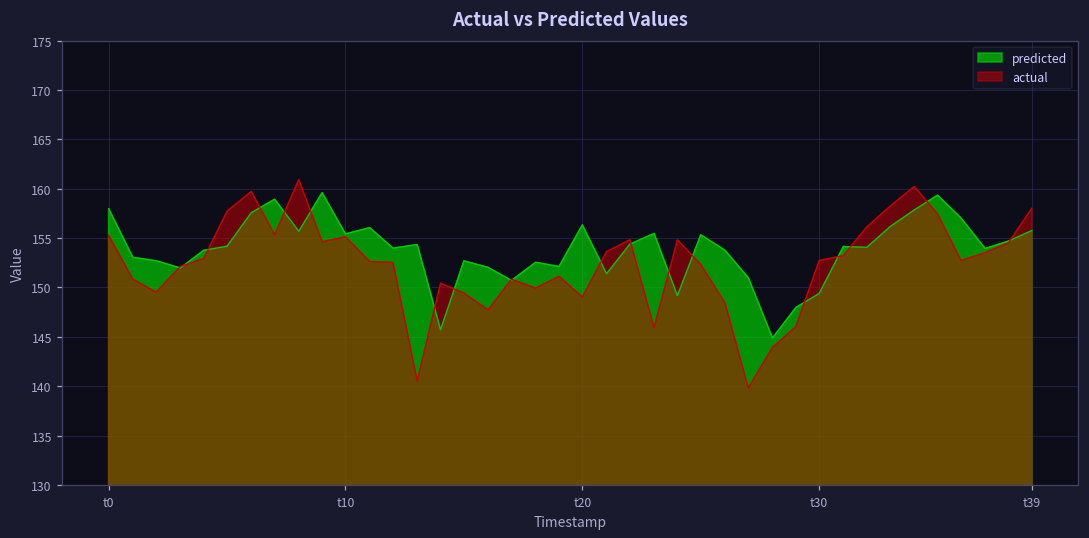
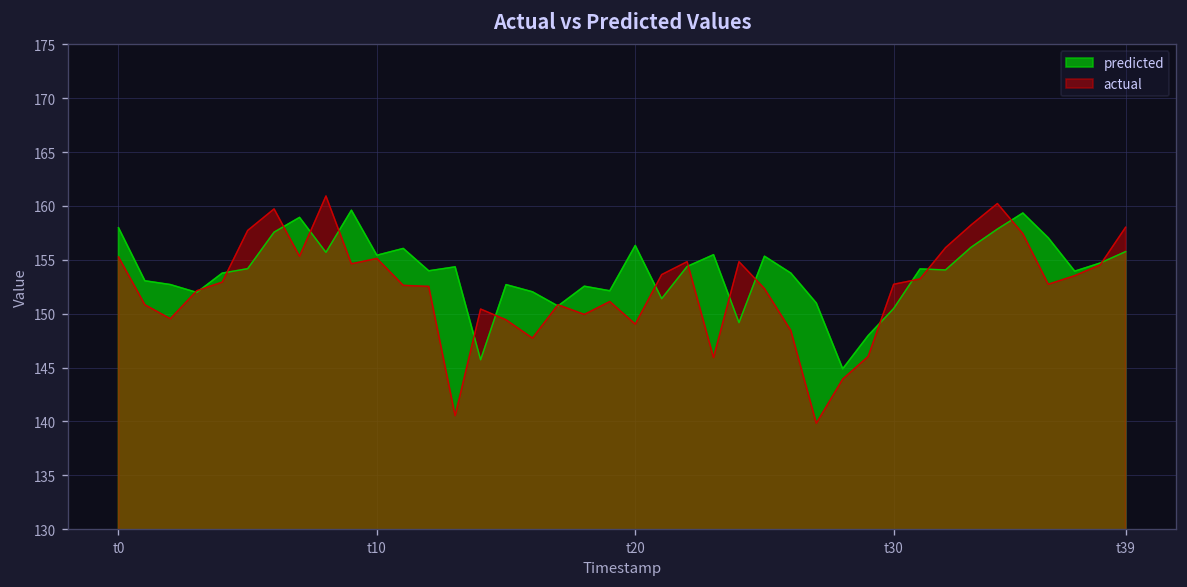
  {
    "predicted": {
      "t0": 158,
      "t10": 155,
      "t20": 156,
-     "t30": 149,
+     "t30": 150,
      "t39": 156
    },
    "actual": {
      "t0": 155,
      "t10": 155,
      "t20": 149,
      "t30": 153,
      "t39": 158
    }
  }
